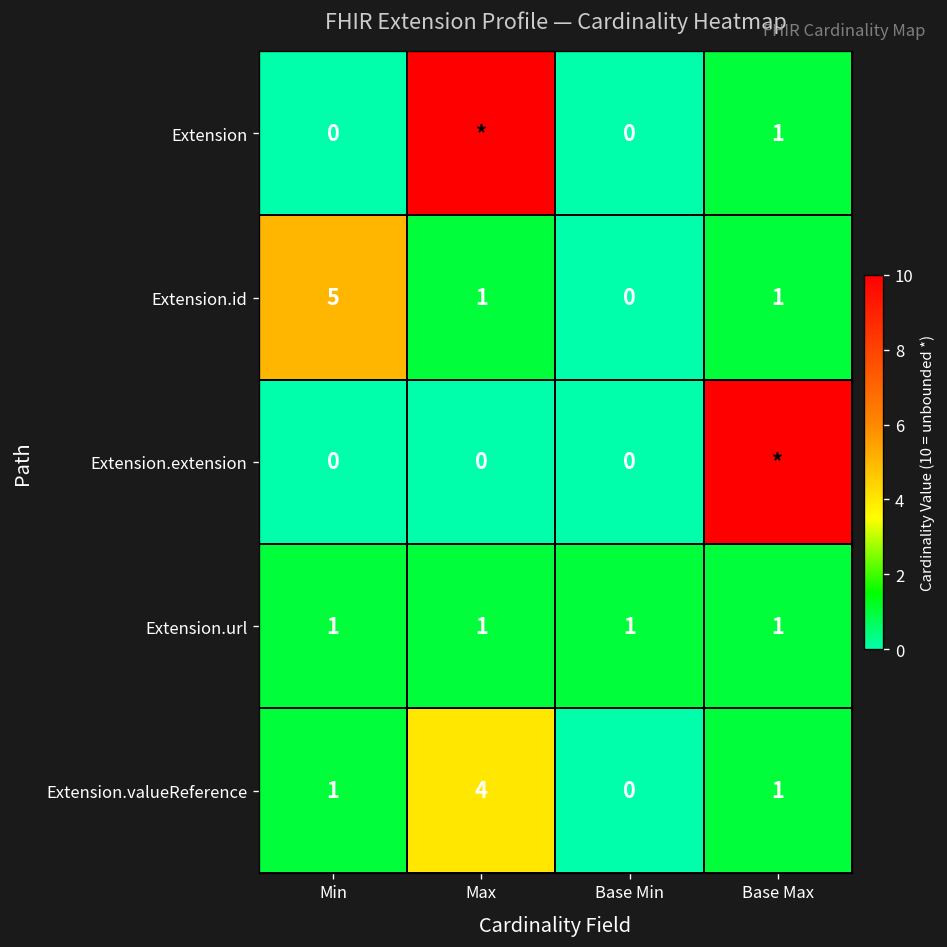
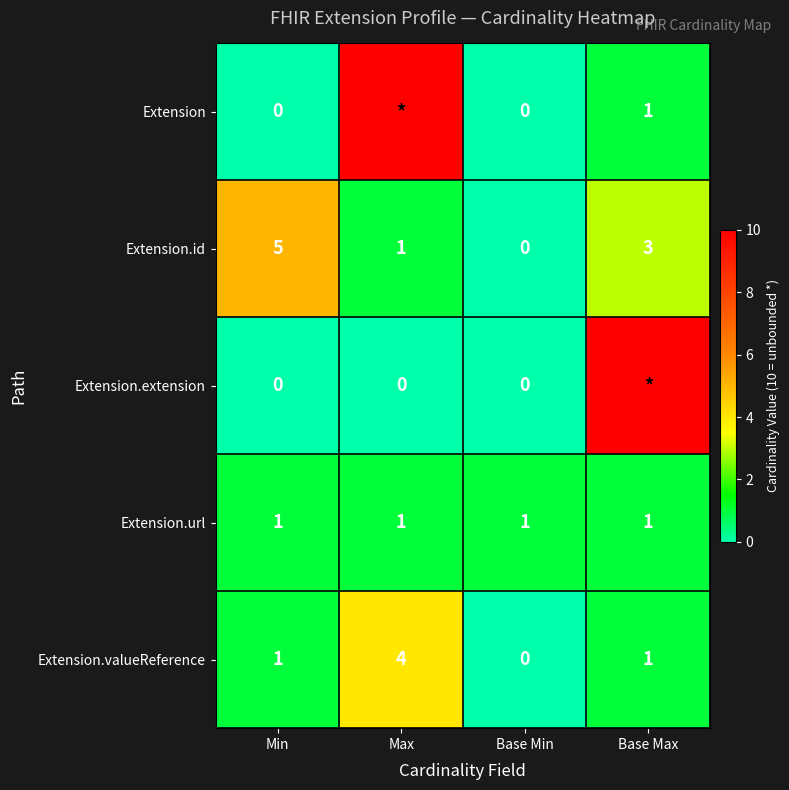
  {
    "Extension": {
      "Min": 0,
      "Base Min": 0,
      "Base Max": 1
    },
    "Extension.id": {
      "Min": 5,
      "Max": 1,
      "Base Min": 0,
-     "Base Max": 1
+     "Base Max": 3
    },
    "Extension.extension": {
      "Min": 0,
      "Max": 0,
      "Base Min": 0
    },
    "Extension.url": {
      "Min": 1,
      "Max": 1,
      "Base Min": 1,
      "Base Max": 1
    },
    "Extension.valueReference": {
      "Min": 1,
      "Max": 4,
      "Base Min": 0,
      "Base Max": 1
    }
  }
